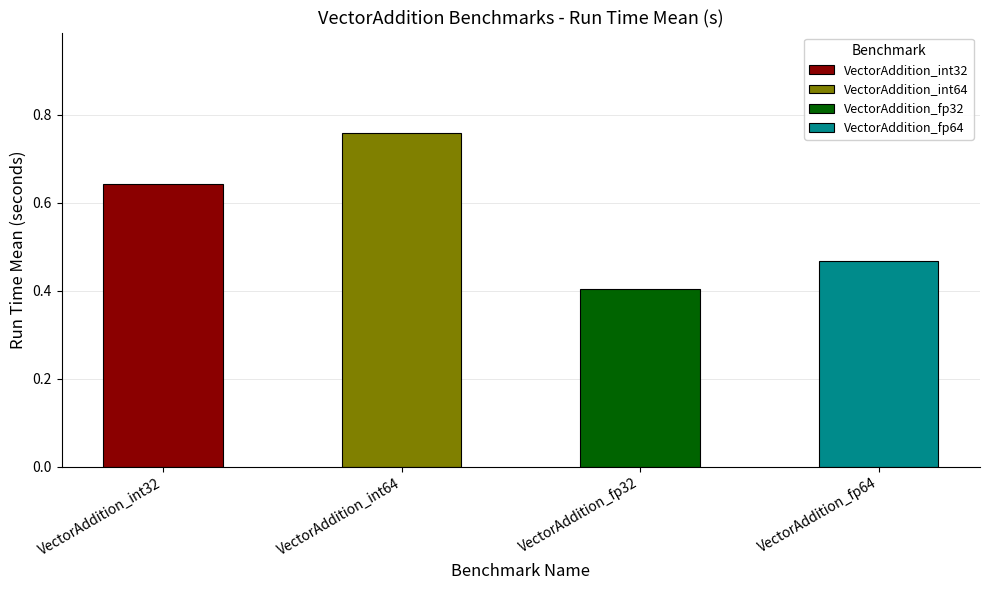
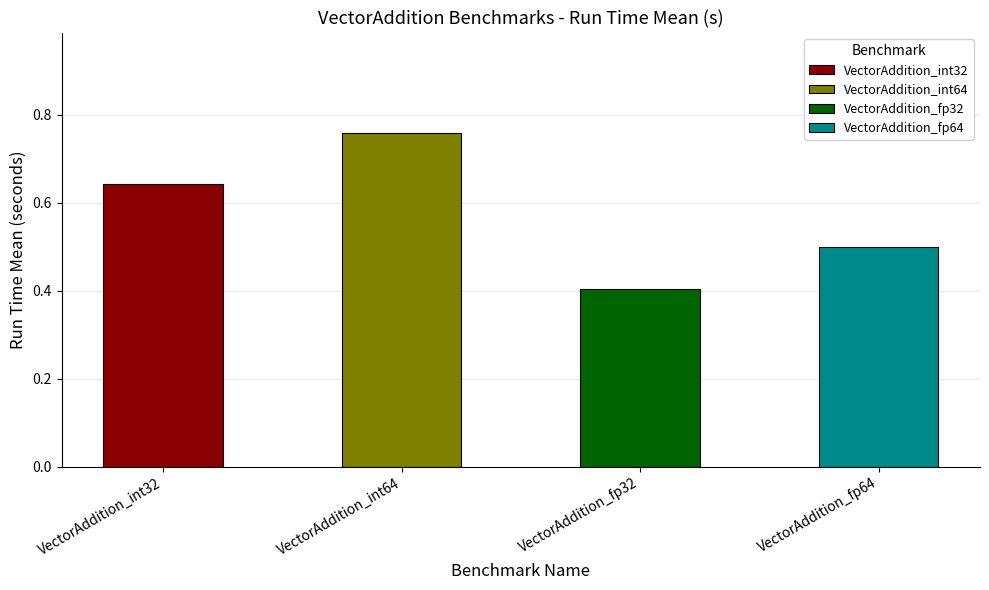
  {
    "VectorAddition_int32": 0.64,
    "VectorAddition_int64": 0.76,
    "VectorAddition_fp32": 0.40,
-   "VectorAddition_fp64": 0.47
+   "VectorAddition_fp64": 0.50
  }
